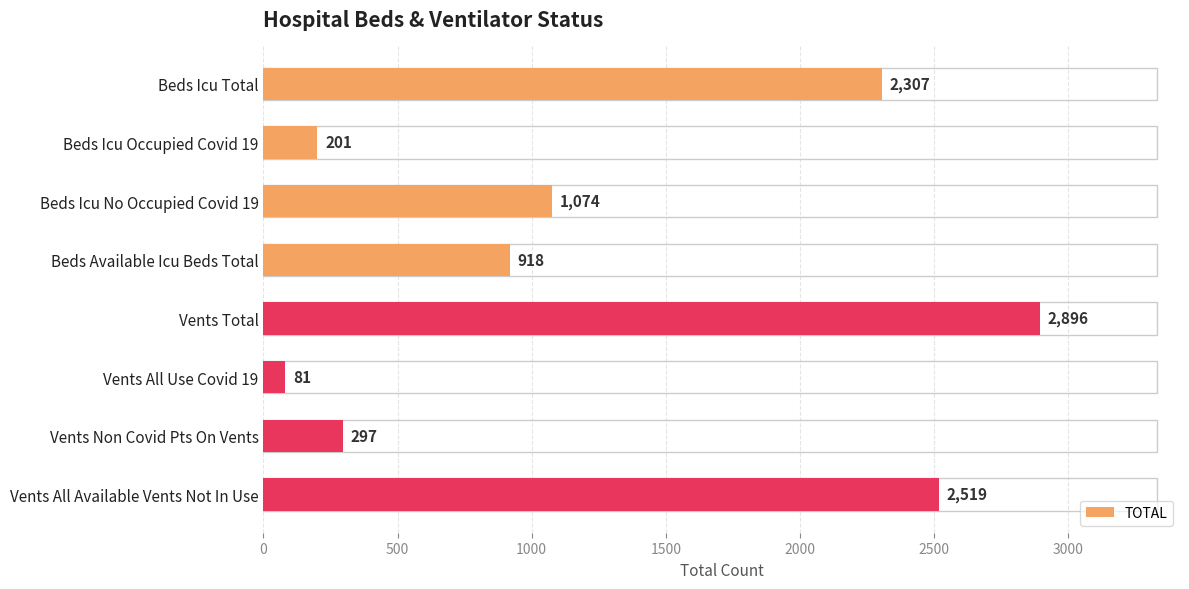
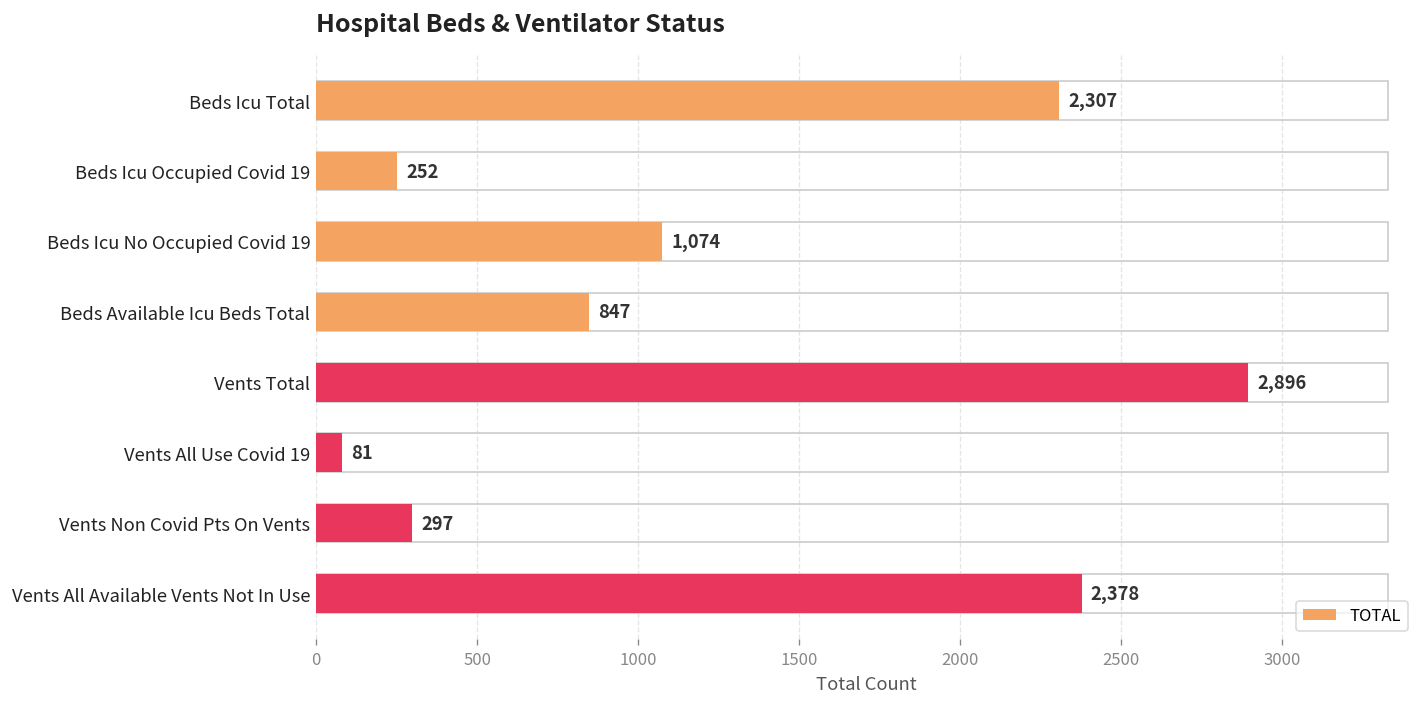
  {
    "Beds Icu Total": "2,307",
-   "Beds Icu Occupied Covid 19": "201",
+   "Beds Icu Occupied Covid 19": "252",
    "Beds Icu No Occupied Covid 19": "1,074",
-   "Beds Available Icu Beds Total": "918",
+   "Beds Available Icu Beds Total": "847",
    "Vents Total": "2,896",
    "Vents All Use Covid 19": "81",
    "Vents Non Covid Pts On Vents": "297",
-   "Vents All Available Vents Not In Use": "2,519"
+   "Vents All Available Vents Not In Use": "2,378"
  }
